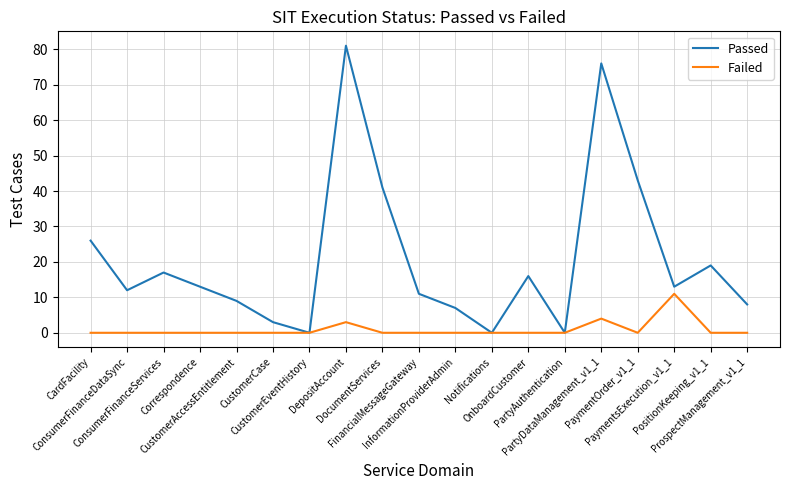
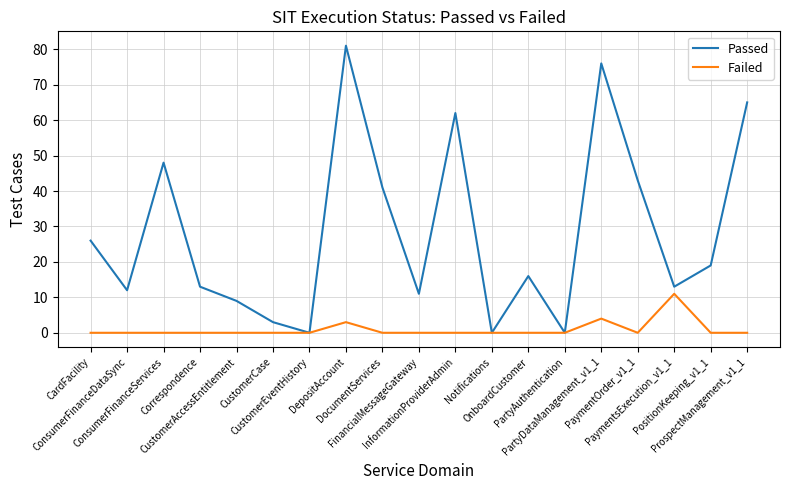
  {
    "Passed": {
      "CardFacility": 26,
      "ConsumerFinanceDataSync": 12,
-     "ConsumerFinanceServices": 17,
+     "ConsumerFinanceServices": 48,
      "Correspondence": 13,
      "CustomerAccessEntitlement": 9,
      "CustomerCase": 3,
      "DepositAccount": 81,
      "DocumentServices": 41,
      "FinancialMessageGateway": 11,
-     "InformationProviderAdmin": 7,
+     "InformationProviderAdmin": 62,
      "OnboardCustomer": 16,
      "PartyDataManagement_v1_1": 76,
      "PaymentOrder_v1_1": 43,
      "PaymentsExecution_v1_1": 13,
      "PositionKeeping_v1_1": 19,
-     "ProspectManagement_v1_1": 8
+     "ProspectManagement_v1_1": 65
    },
    "Failed": {
      "CardFacility": 0,
      "ConsumerFinanceDataSync": 0,
      "ConsumerFinanceServices": 0,
      "Correspondence": 0,
      "CustomerAccessEntitlement": 0,
      "CustomerCase": 0,
      "DepositAccount": 3,
      "DocumentServices": 0,
      "FinancialMessageGateway": 0,
      "InformationProviderAdmin": 0,
      "OnboardCustomer": 0,
      "PartyDataManagement_v1_1": 4,
      "PaymentOrder_v1_1": 0,
      "PaymentsExecution_v1_1": 11,
      "PositionKeeping_v1_1": 0,
      "ProspectManagement_v1_1": 0
    }
  }
